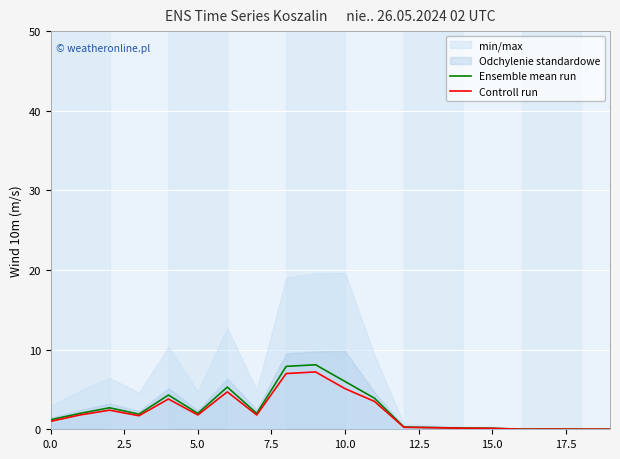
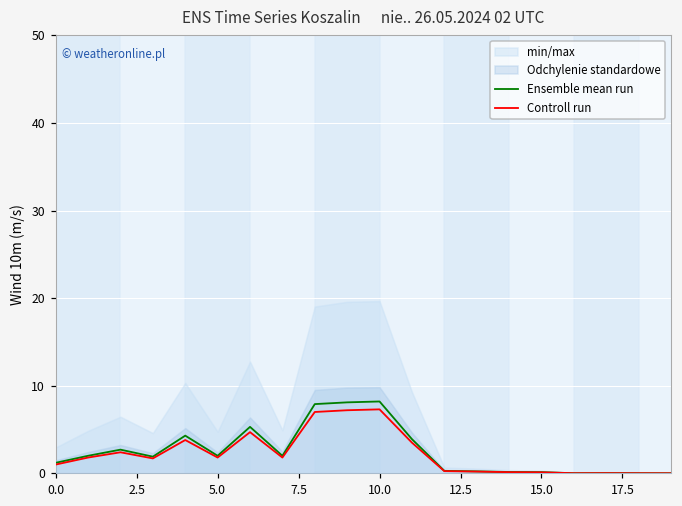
  {
    "Ensemble mean run": {
-     "10.0": 6
+     "10.0": 8
    },
    "Controll run": {
-     "10.0": 5
+     "10.0": 7
    }
  }
